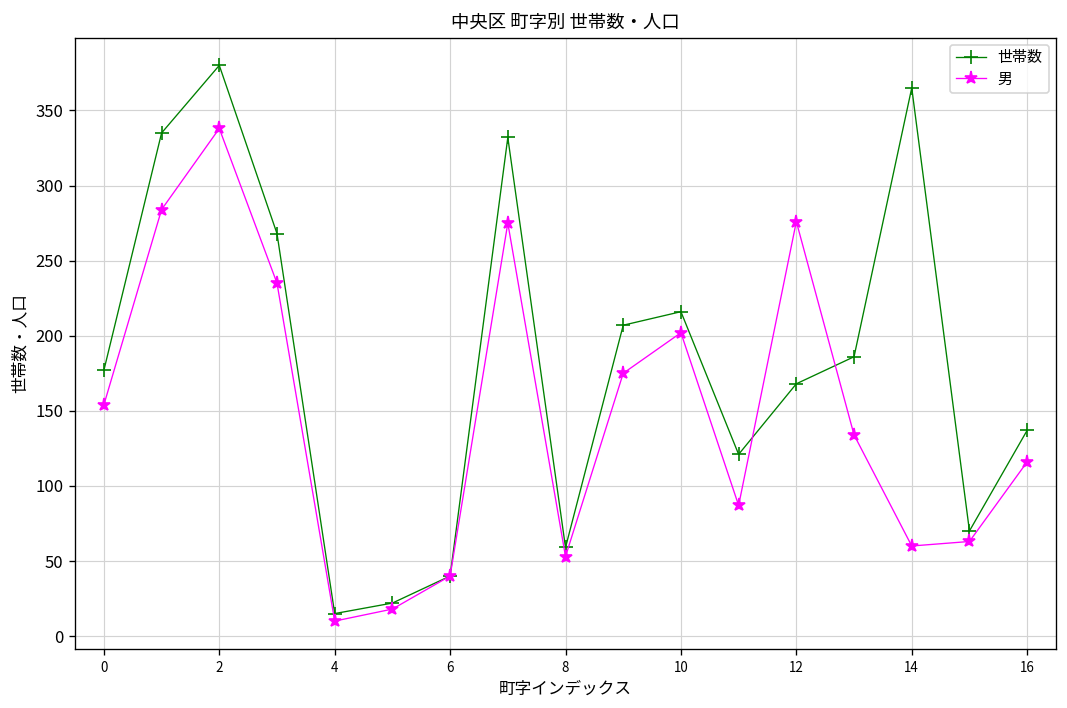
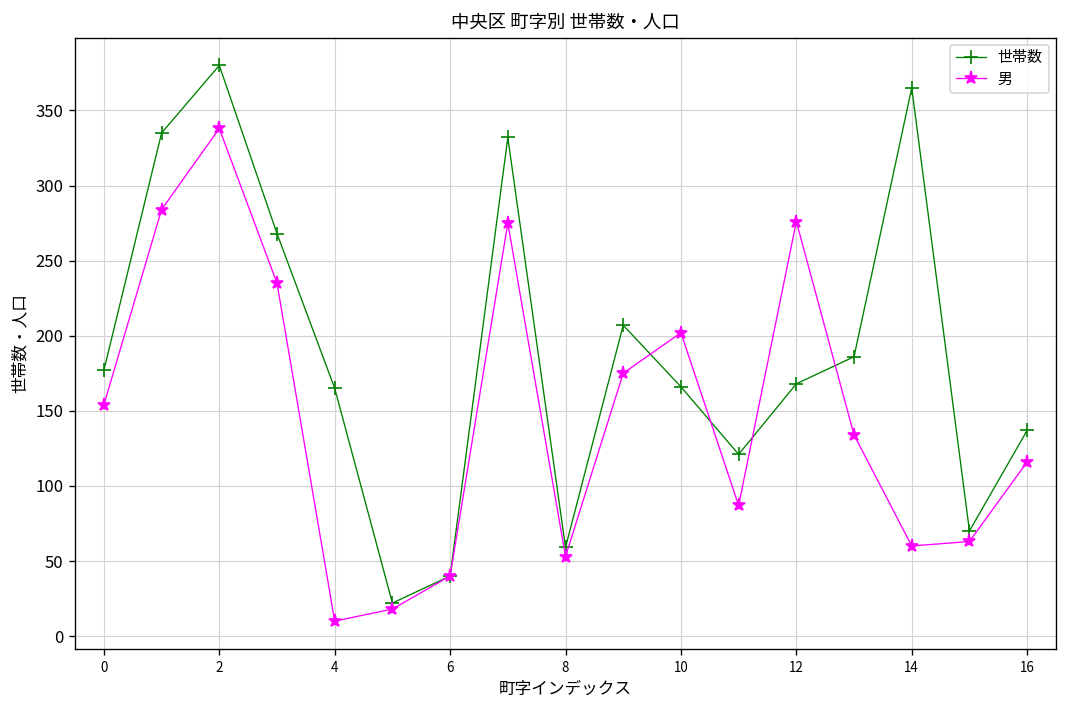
  {
    "世帯数": {
      "0": 177,
      "2": 380,
-     "4": 15,
+     "4": 165,
      "8": 59,
-     "10": 216,
+     "10": 166,
      "12": 168,
      "14": 365,
      "16": 137
    },
    "男": {
      "0": 154,
      "2": 338,
      "4": 10,
      "8": 53,
      "10": 202,
      "12": 276,
      "14": 60,
      "16": 116
    }
  }
